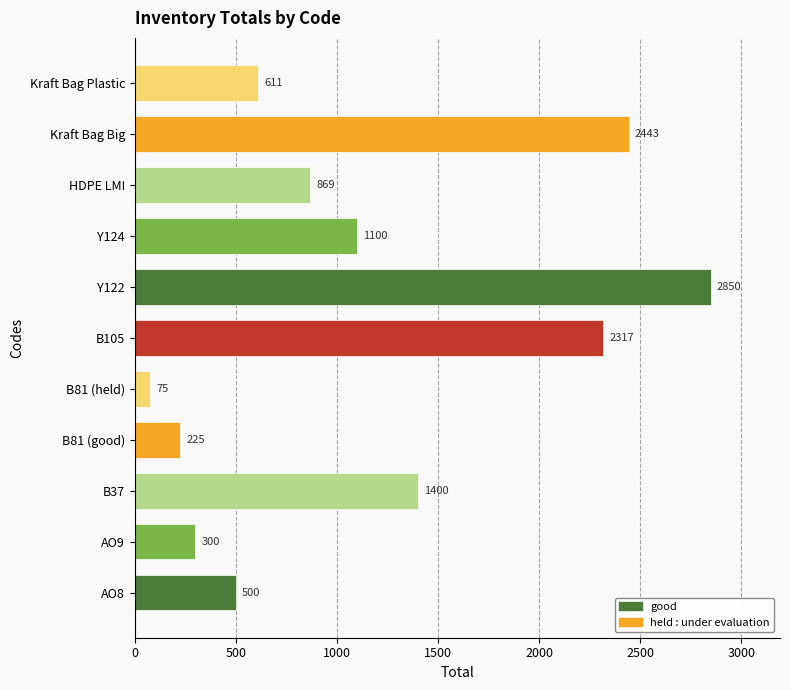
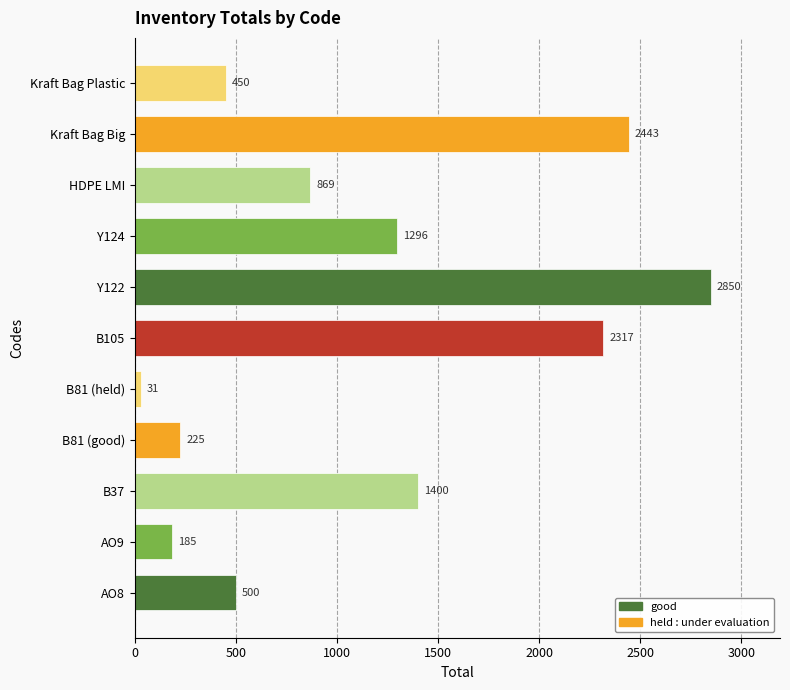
  {
-   "Kraft Bag Plastic": 611,
+   "Kraft Bag Plastic": 450,
    "Kraft Bag Big": 2443,
    "HDPE LMI": 869,
-   "Y124": 1100,
+   "Y124": 1296,
    "Y122": 2850,
    "B105": 2317,
-   "B81 (held)": 75,
+   "B81 (held)": 31,
    "B81 (good)": 225,
    "B37": 1400,
-   "AO9": 300,
+   "AO9": 185,
    "AO8": 500
  }
